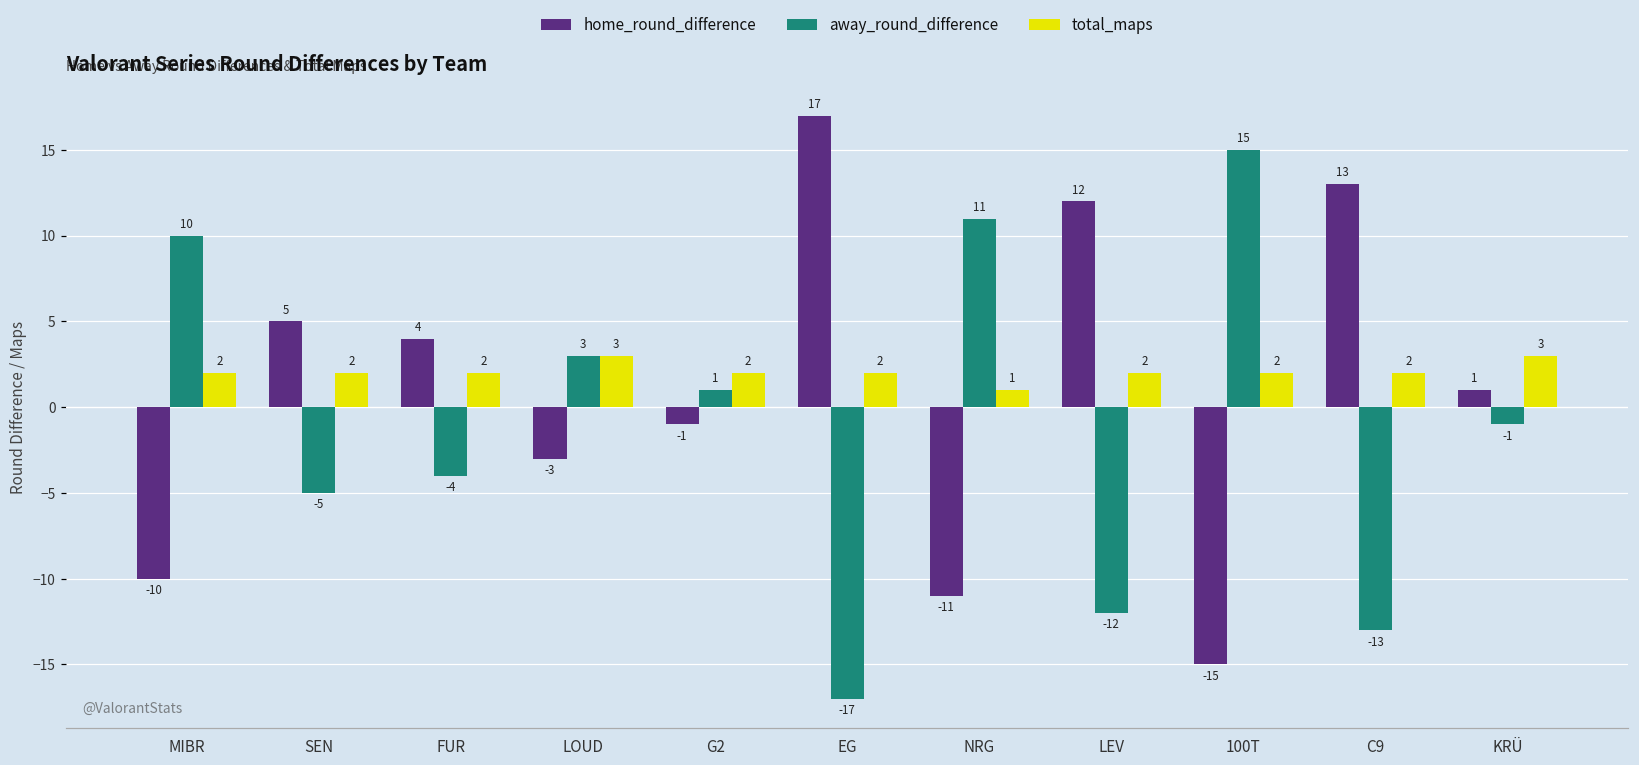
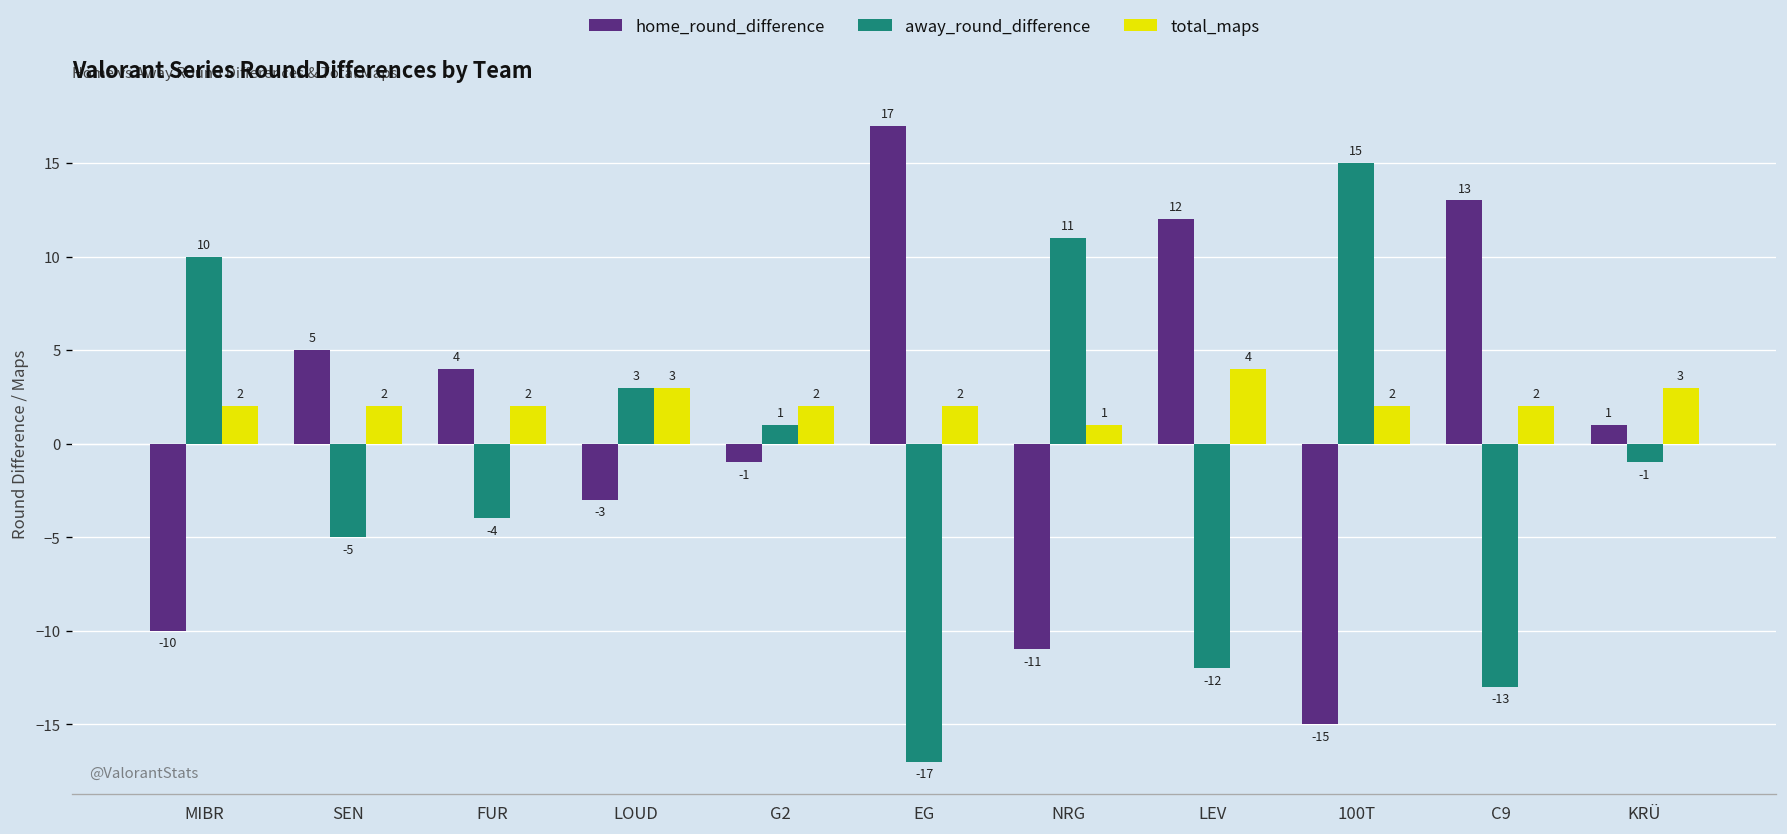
  {
    "home_round_difference": {
      "MIBR": -10,
      "SEN": 5,
      "FUR": 4,
      "LOUD": -3,
      "G2": -1,
      "EG": 17,
      "NRG": -11,
      "LEV": 12,
      "100T": -15,
      "C9": 13,
      "KRÜ": 1
    },
    "away_round_difference": {
      "MIBR": 10,
      "SEN": -5,
      "FUR": -4,
      "LOUD": 3,
      "G2": 1,
      "EG": -17,
      "NRG": 11,
      "LEV": -12,
      "100T": 15,
      "C9": -13,
      "KRÜ": -1
    },
    "total_maps": {
      "MIBR": 2,
      "SEN": 2,
      "FUR": 2,
      "LOUD": 3,
      "G2": 2,
      "EG": 2,
      "NRG": 1,
-     "LEV": 2,
+     "LEV": 4,
      "100T": 2,
      "C9": 2,
      "KRÜ": 3
    }
  }
